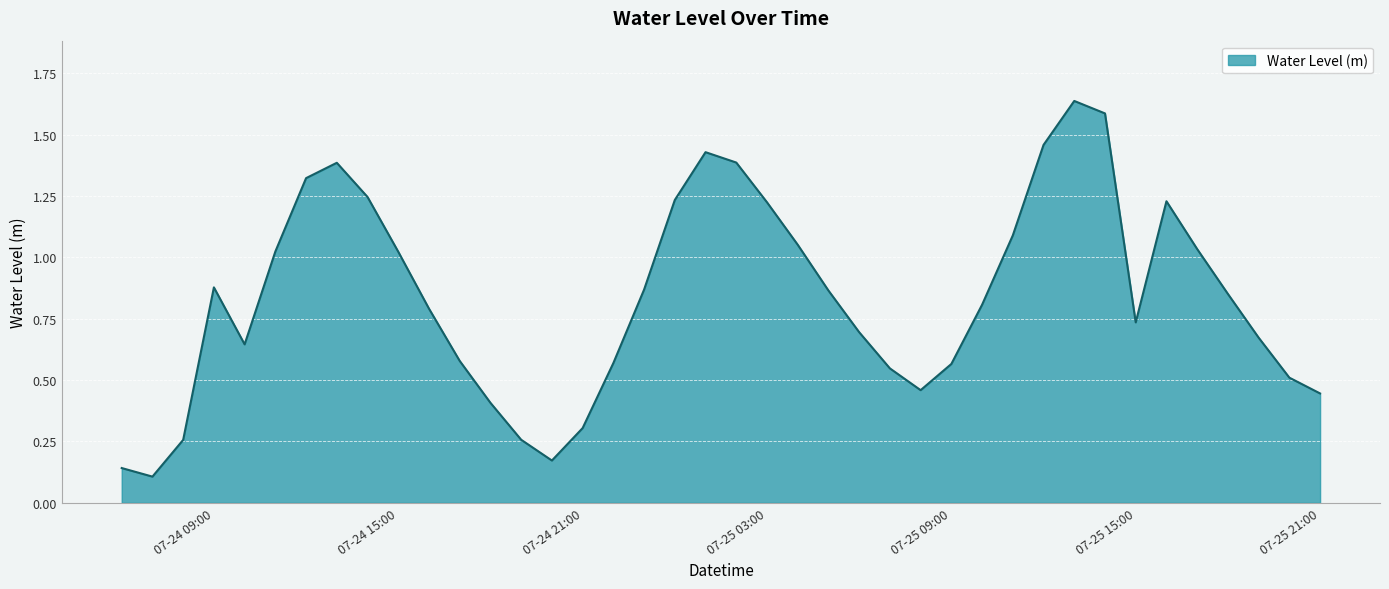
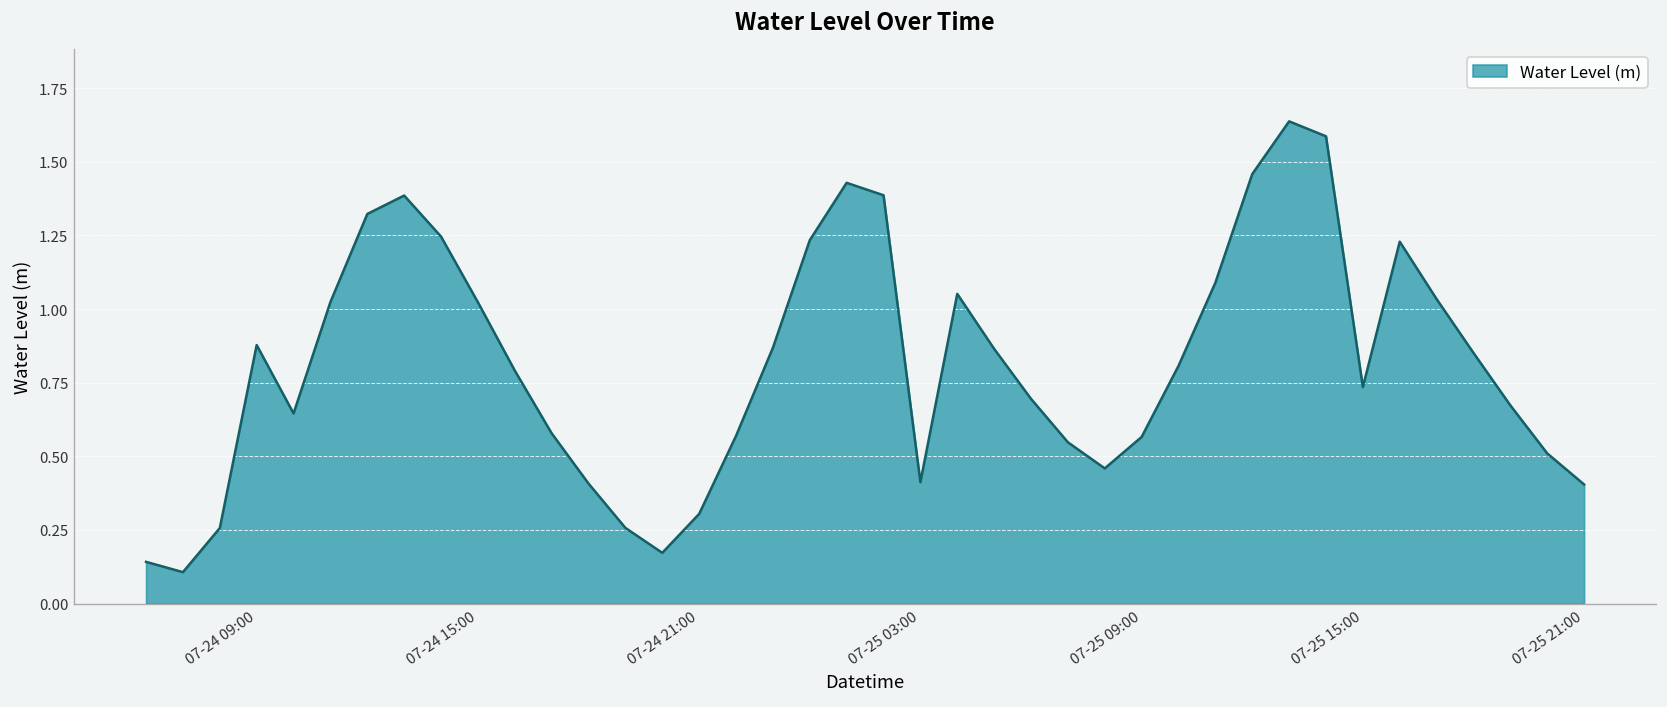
  {
    "07-24 09:00": 0.88,
    "07-24 15:00": 1.02,
    "07-24 21:00": 0.30,
-   "07-25 03:00": 1.22,
+   "07-25 03:00": 0.41,
    "07-25 09:00": 0.57,
    "07-25 15:00": 0.74,
-   "07-25 21:00": 0.45
+   "07-25 21:00": 0.40
  }
